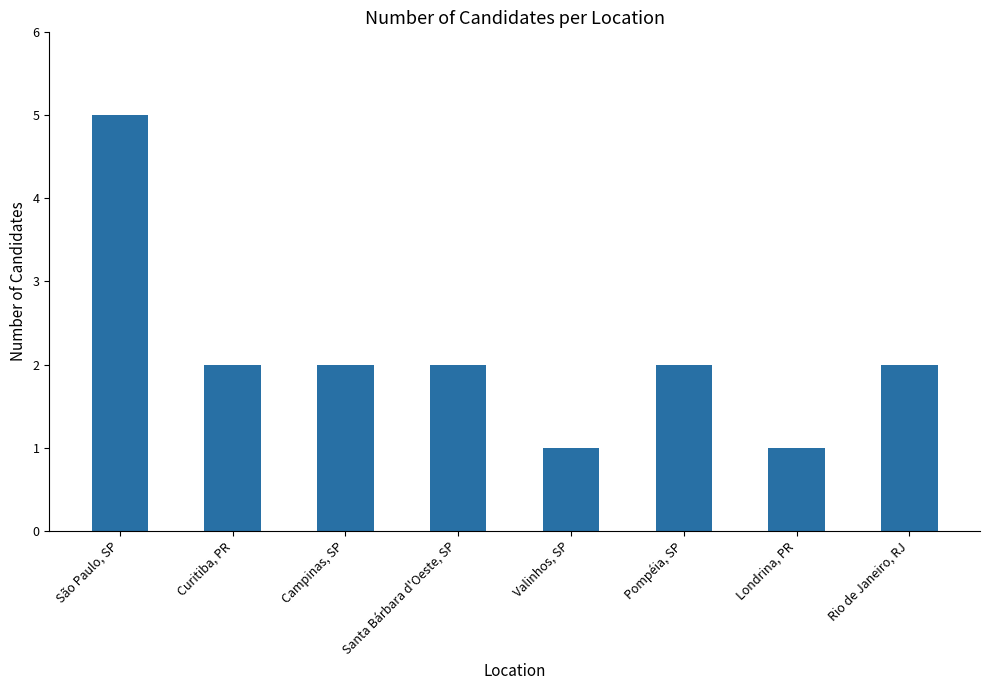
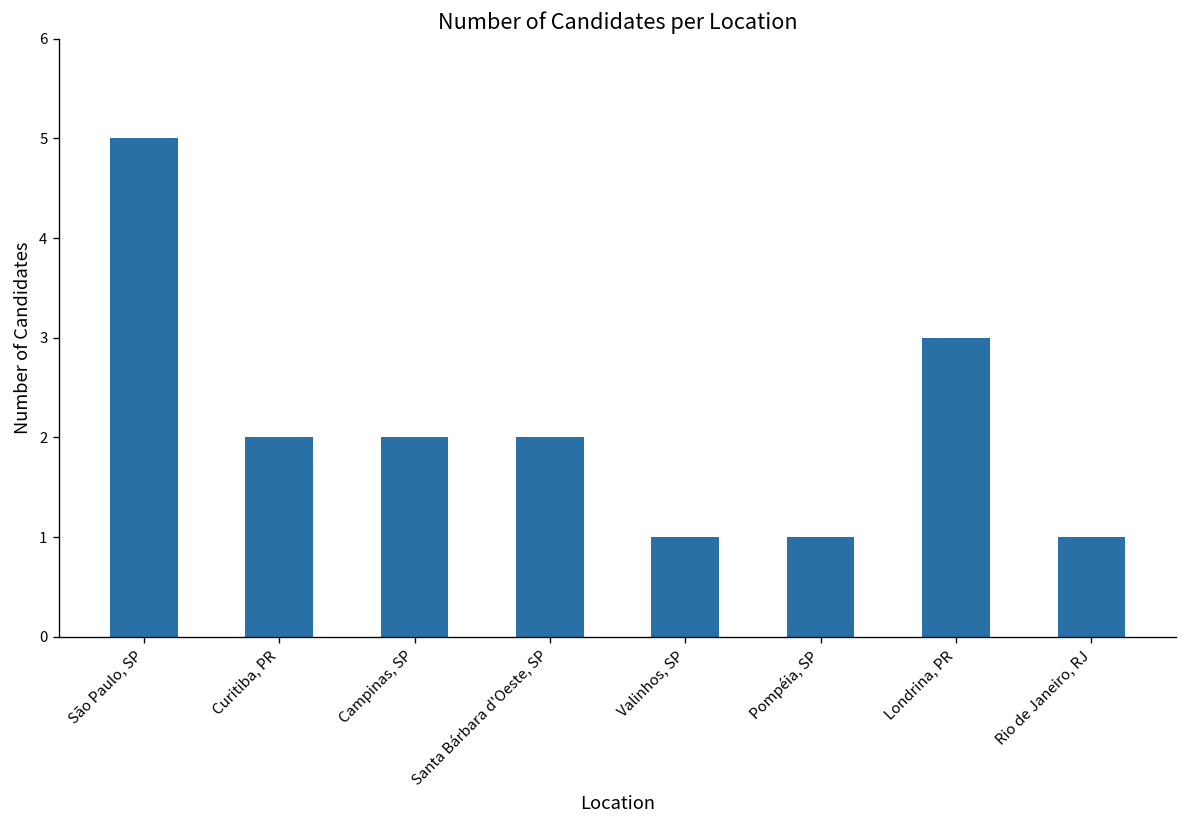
  {
    "São Paulo, SP": 5,
    "Curitiba, PR": 2,
    "Campinas, SP": 2,
    "Santa Bárbara d'Oeste, SP": 2,
    "Valinhos, SP": 1,
-   "Pompéia, SP": 2,
-   "Londrina, PR": 1,
-   "Rio de Janeiro, RJ": 2
+   "Pompéia, SP": 1,
+   "Londrina, PR": 3,
+   "Rio de Janeiro, RJ": 1
  }
